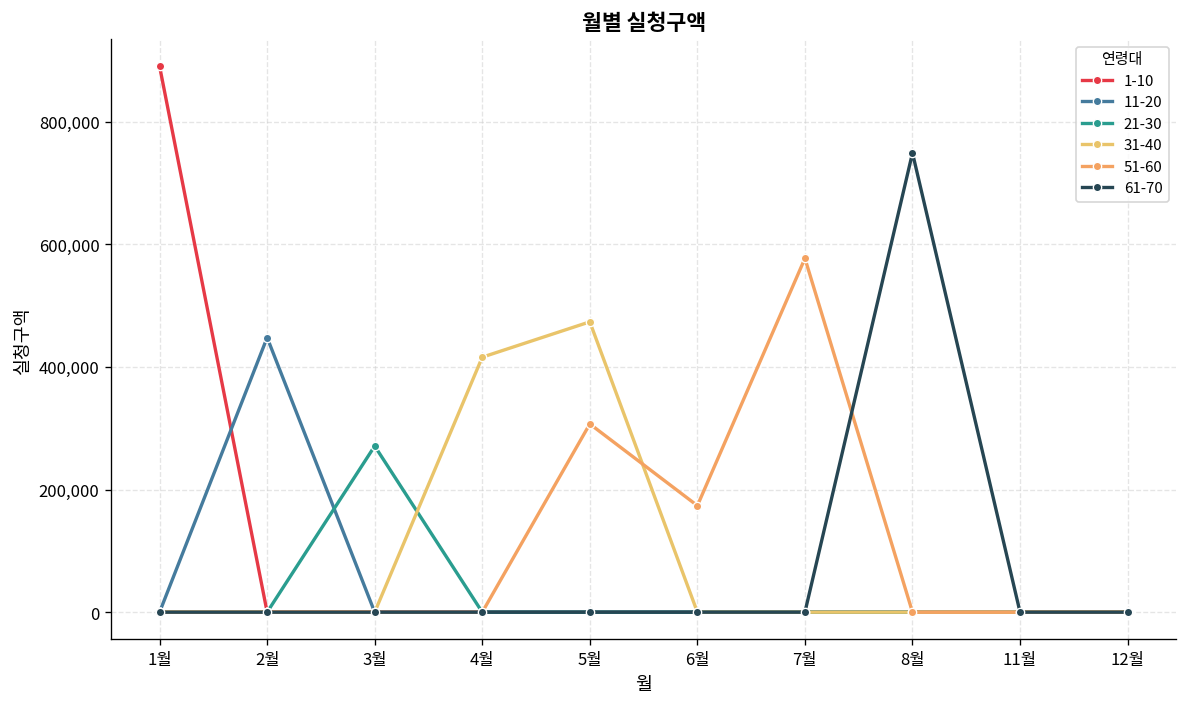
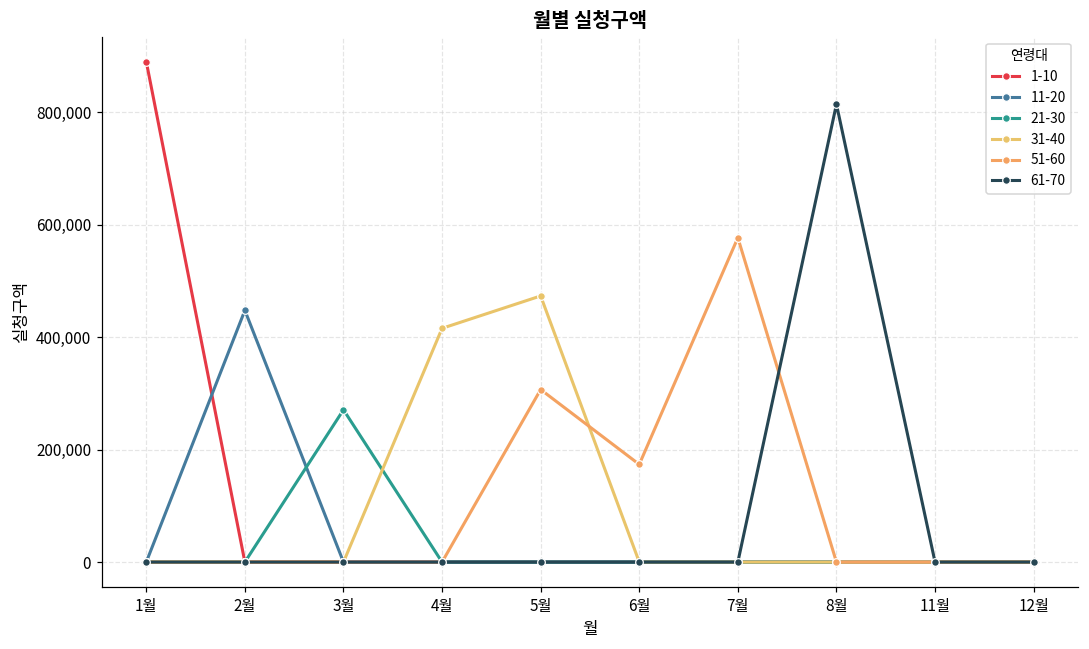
  {
    "1-10": {
      "1월": "890,000"
    },
    "61-70": {
-     "8월": "750,000"
+     "8월": "810,000"
    }
  }
